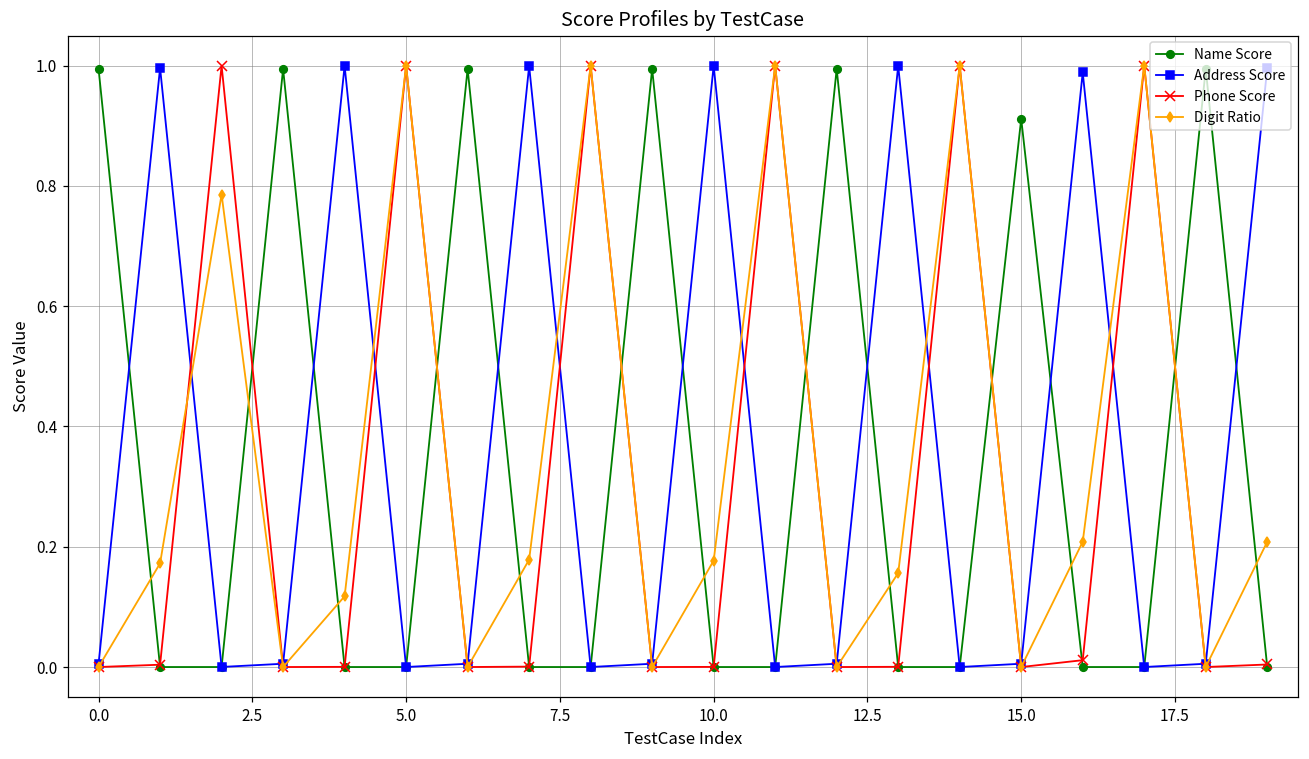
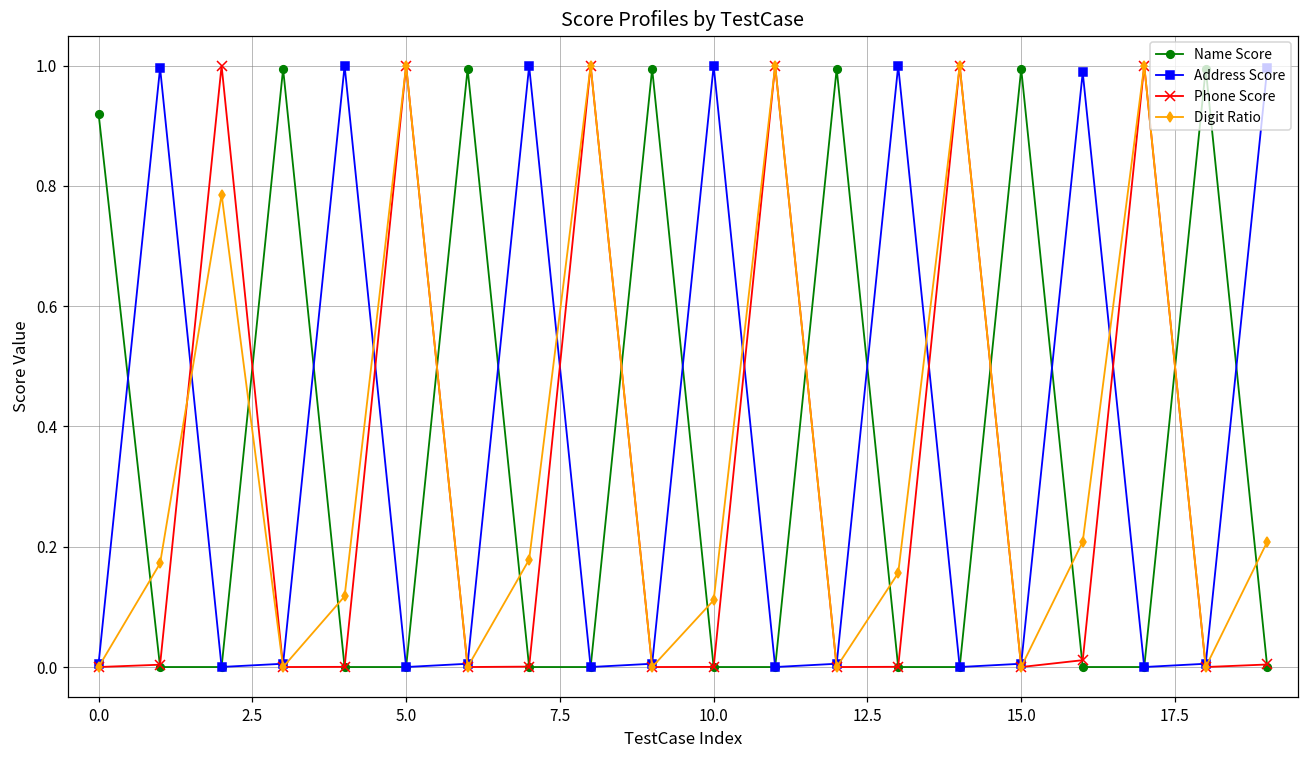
  {
    "Name Score": {
-     "0.0": 0.99,
-     "15.0": 0.91
+     "0.0": 0.92,
+     "15.0": 0.99
    },
    "Address Score": {
      "0.0": 0.01,
      "10.0": 1.00,
      "15.0": 0.01
    },
    "Digit Ratio": {
-     "10.0": 0.18
+     "10.0": 0.11
    }
  }
